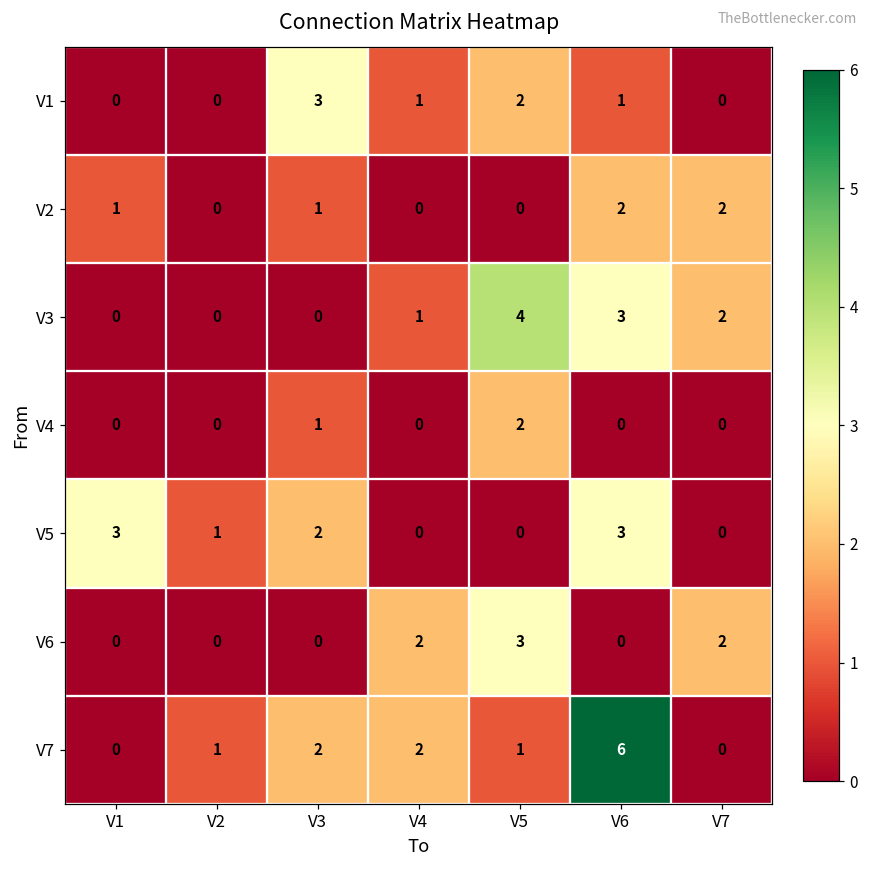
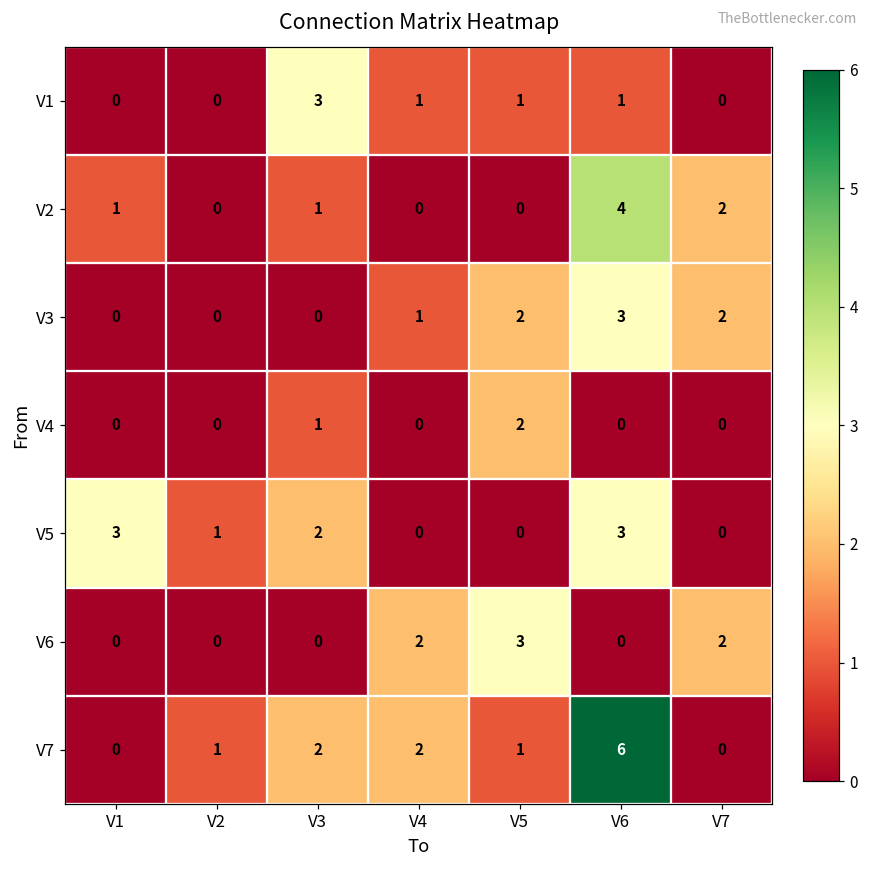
  {
    "V1": {
      "V1": 0,
      "V2": 0,
      "V3": 3,
      "V4": 1,
-     "V5": 2,
+     "V5": 1,
      "V6": 1,
      "V7": 0
    },
    "V2": {
      "V1": 1,
      "V2": 0,
      "V3": 1,
      "V4": 0,
      "V5": 0,
-     "V6": 2,
+     "V6": 4,
      "V7": 2
    },
    "V3": {
      "V1": 0,
      "V2": 0,
      "V3": 0,
      "V4": 1,
-     "V5": 4,
+     "V5": 2,
      "V6": 3,
      "V7": 2
    },
    "V4": {
      "V1": 0,
      "V2": 0,
      "V3": 1,
      "V4": 0,
      "V5": 2,
      "V6": 0,
      "V7": 0
    },
    "V5": {
      "V1": 3,
      "V2": 1,
      "V3": 2,
      "V4": 0,
      "V5": 0,
      "V6": 3,
      "V7": 0
    },
    "V6": {
      "V1": 0,
      "V2": 0,
      "V3": 0,
      "V4": 2,
      "V5": 3,
      "V6": 0,
      "V7": 2
    },
    "V7": {
      "V1": 0,
      "V2": 1,
      "V3": 2,
      "V4": 2,
      "V5": 1,
      "V6": 6,
      "V7": 0
    }
  }
